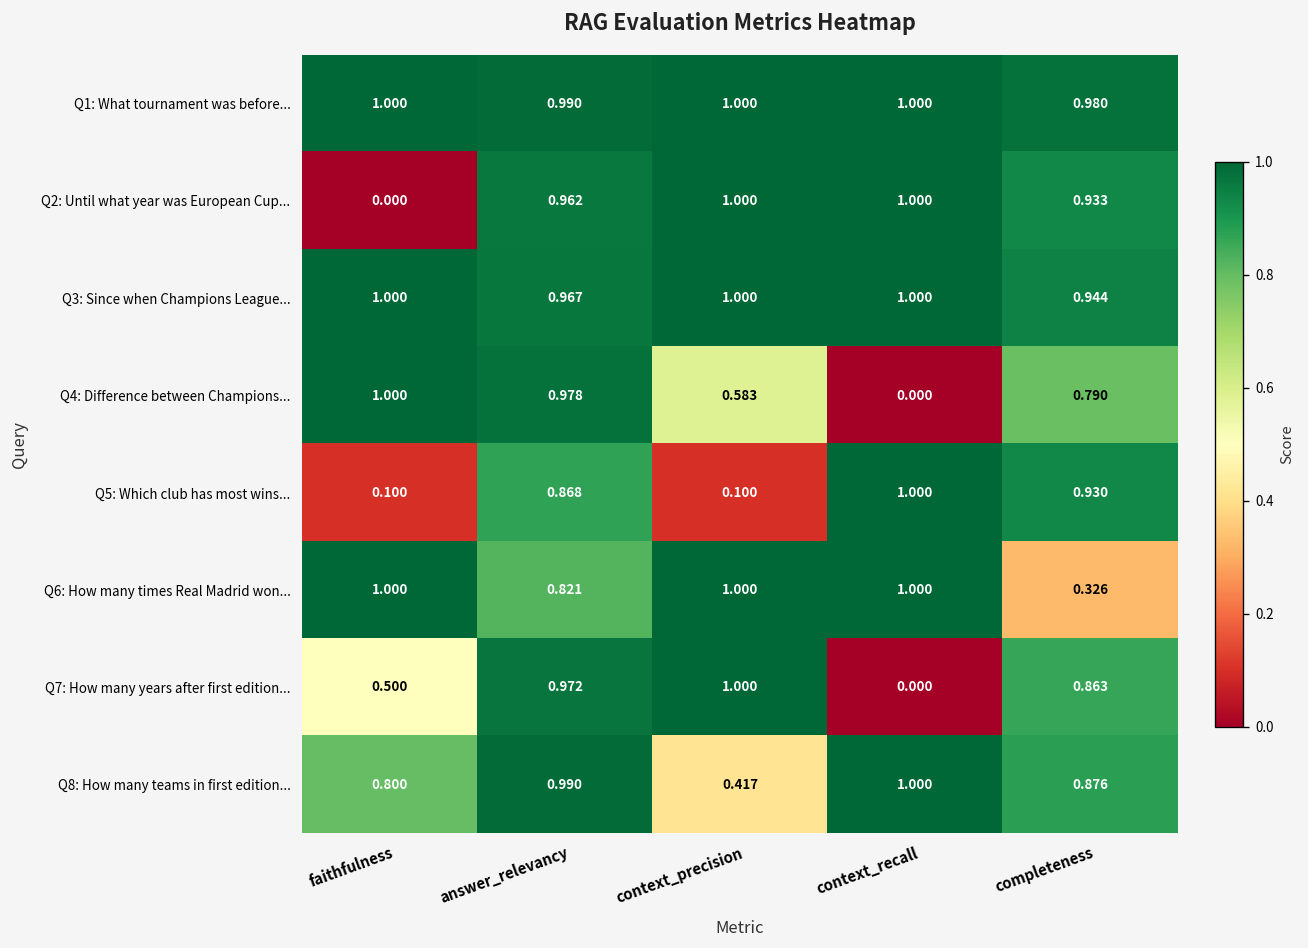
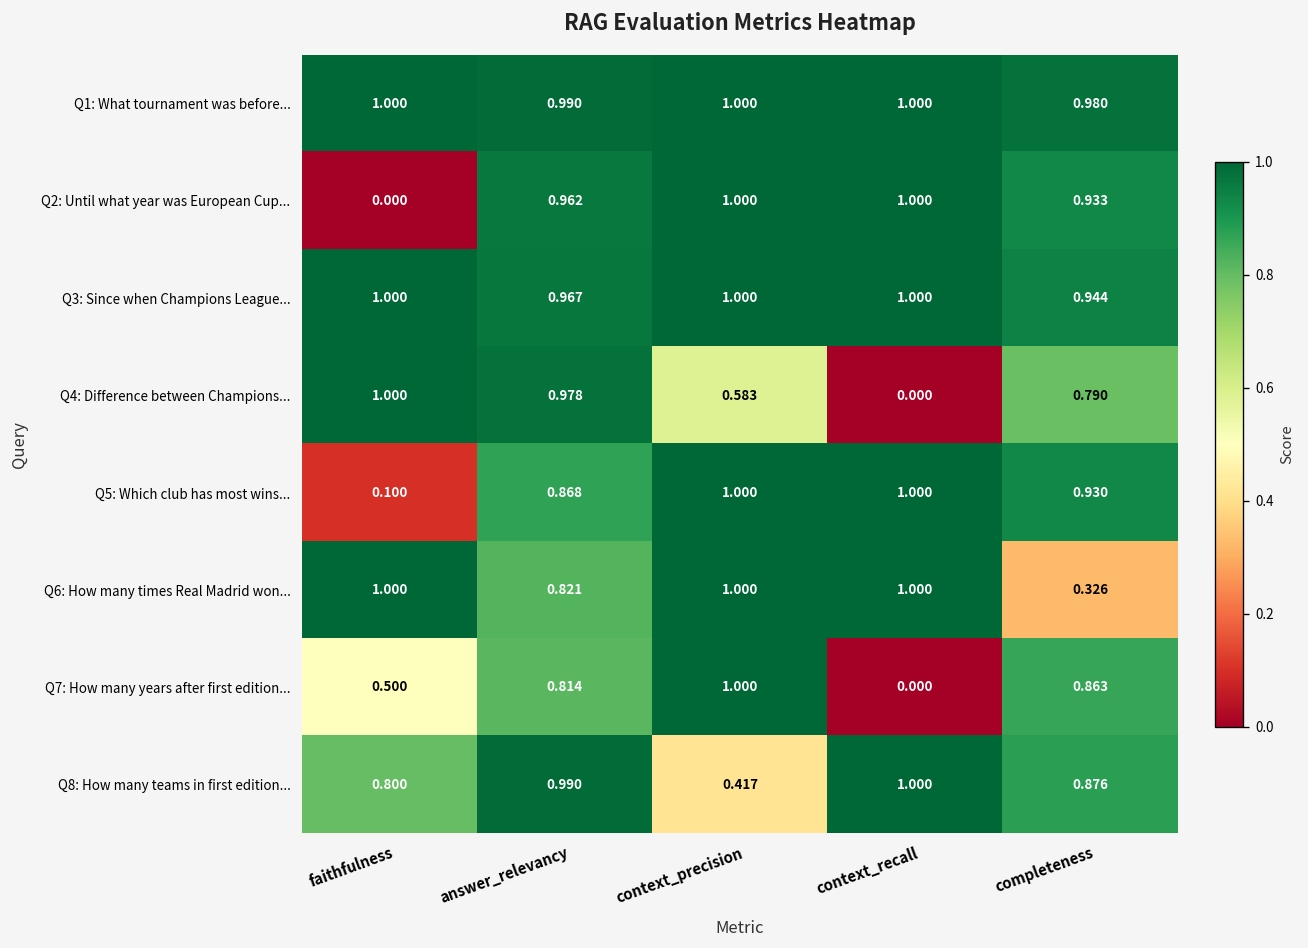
  {
    "Q1: What tournament was before...": {
      "faithfulness": 1.000,
      "answer_relevancy": 0.990,
      "context_precision": 1.000,
      "context_recall": 1.000,
      "completeness": 0.980
    },
    "Q2: Until what year was European Cup...": {
      "faithfulness": 0.000,
      "answer_relevancy": 0.962,
      "context_precision": 1.000,
      "context_recall": 1.000,
      "completeness": 0.933
    },
    "Q3: Since when Champions League...": {
      "faithfulness": 1.000,
      "answer_relevancy": 0.967,
      "context_precision": 1.000,
      "context_recall": 1.000,
      "completeness": 0.944
    },
    "Q4: Difference between Champions...": {
      "faithfulness": 1.000,
      "answer_relevancy": 0.978,
      "context_precision": 0.583,
      "context_recall": 0.000,
      "completeness": 0.790
    },
    "Q5: Which club has most wins...": {
      "faithfulness": 0.100,
      "answer_relevancy": 0.868,
-     "context_precision": 0.100,
+     "context_precision": 1.000,
      "context_recall": 1.000,
      "completeness": 0.930
    },
    "Q6: How many times Real Madrid won...": {
      "faithfulness": 1.000,
      "answer_relevancy": 0.821,
      "context_precision": 1.000,
      "context_recall": 1.000,
      "completeness": 0.326
    },
    "Q7: How many years after first edition...": {
      "faithfulness": 0.500,
-     "answer_relevancy": 0.972,
+     "answer_relevancy": 0.814,
      "context_precision": 1.000,
      "context_recall": 0.000,
      "completeness": 0.863
    },
    "Q8: How many teams in first edition...": {
      "faithfulness": 0.800,
      "answer_relevancy": 0.990,
      "context_precision": 0.417,
      "context_recall": 1.000,
      "completeness": 0.876
    }
  }
